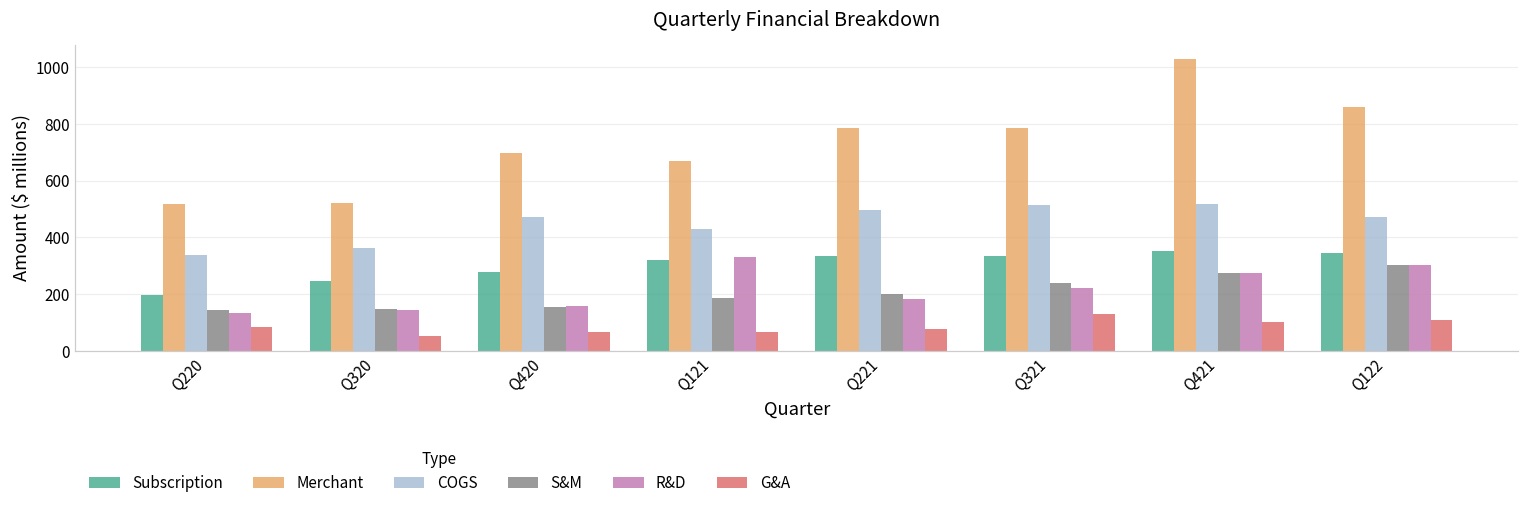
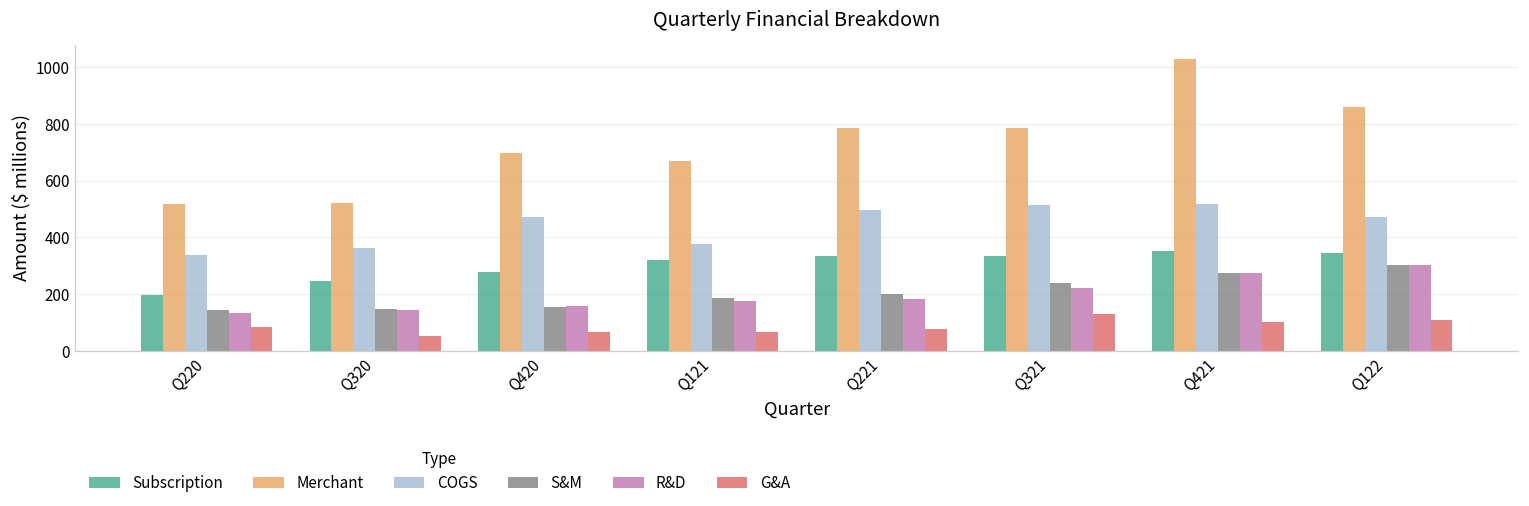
  {
    "Subscription": {
      "Q220": 200,
      "Q320": 250,
      "Q420": 280,
      "Q121": 320,
      "Q221": 330,
      "Q321": 340,
      "Q421": 350,
      "Q122": 340
    },
    "COGS": {
      "Q220": 340,
      "Q320": 360,
      "Q420": 470,
-     "Q121": 430,
+     "Q121": 380,
      "Q221": 500,
      "Q321": 510,
      "Q421": 520,
      "Q122": 470
    },
    "S&M": {
      "Q220": 140,
      "Q320": 150,
      "Q420": 150,
      "Q121": 190,
      "Q221": 200,
      "Q321": 240,
      "Q421": 280,
      "Q122": 300
    },
    "R&D": {
      "Q220": 130,
      "Q320": 140,
      "Q420": 160,
-     "Q121": 330,
+     "Q121": 180,
      "Q221": 180,
      "Q321": 220,
      "Q421": 270,
      "Q122": 300
    }
  }
